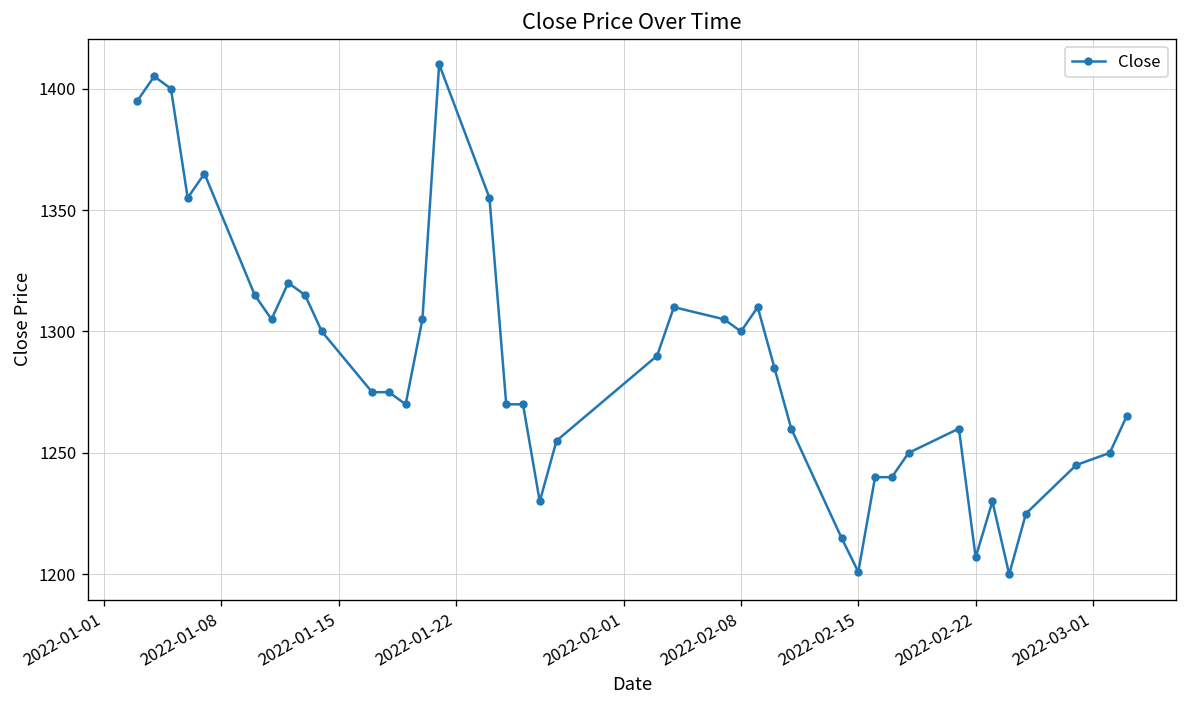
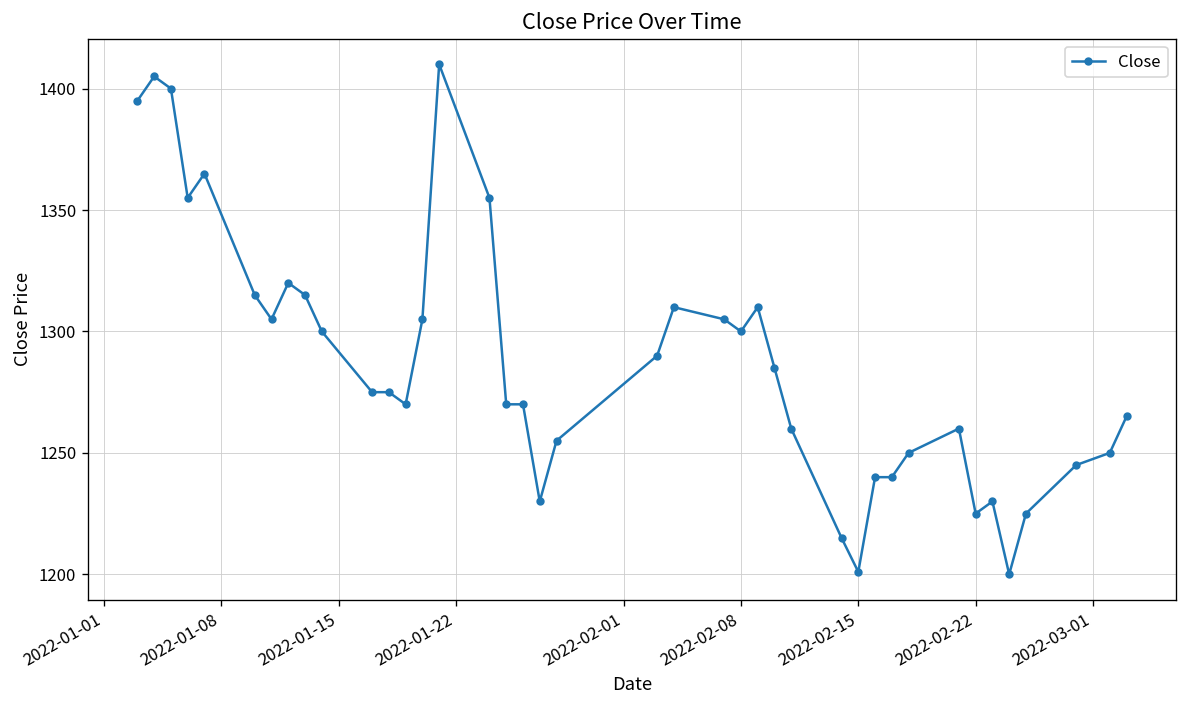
  {
    "2022-02-08": 1300,
    "2022-02-15": 1201,
-   "2022-02-22": 1207
+   "2022-02-22": 1225
  }
